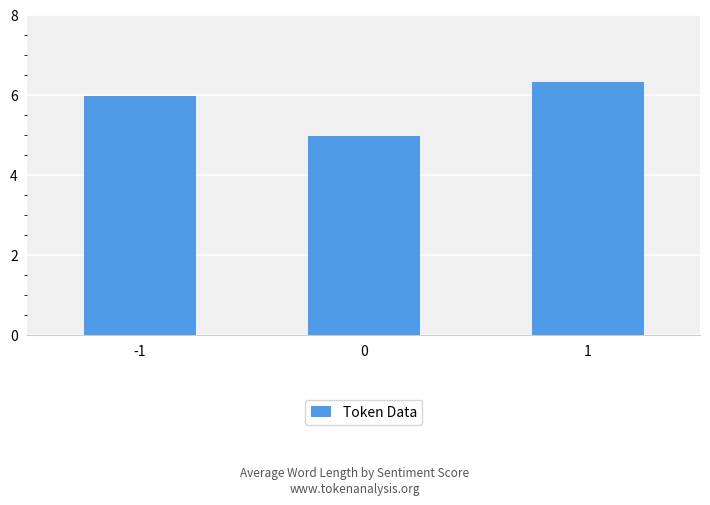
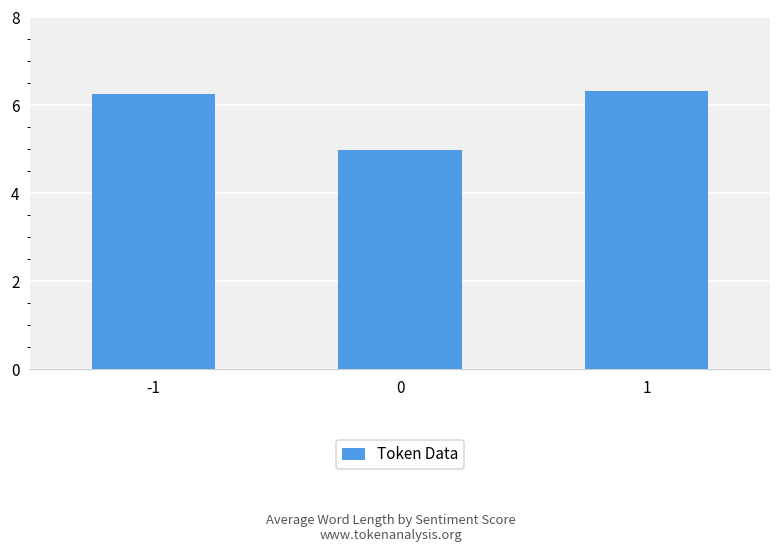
  {
-   "-1": 6.0,
+   "-1": 6.3,
    "0": 5.0,
    "1": 6.3
  }
